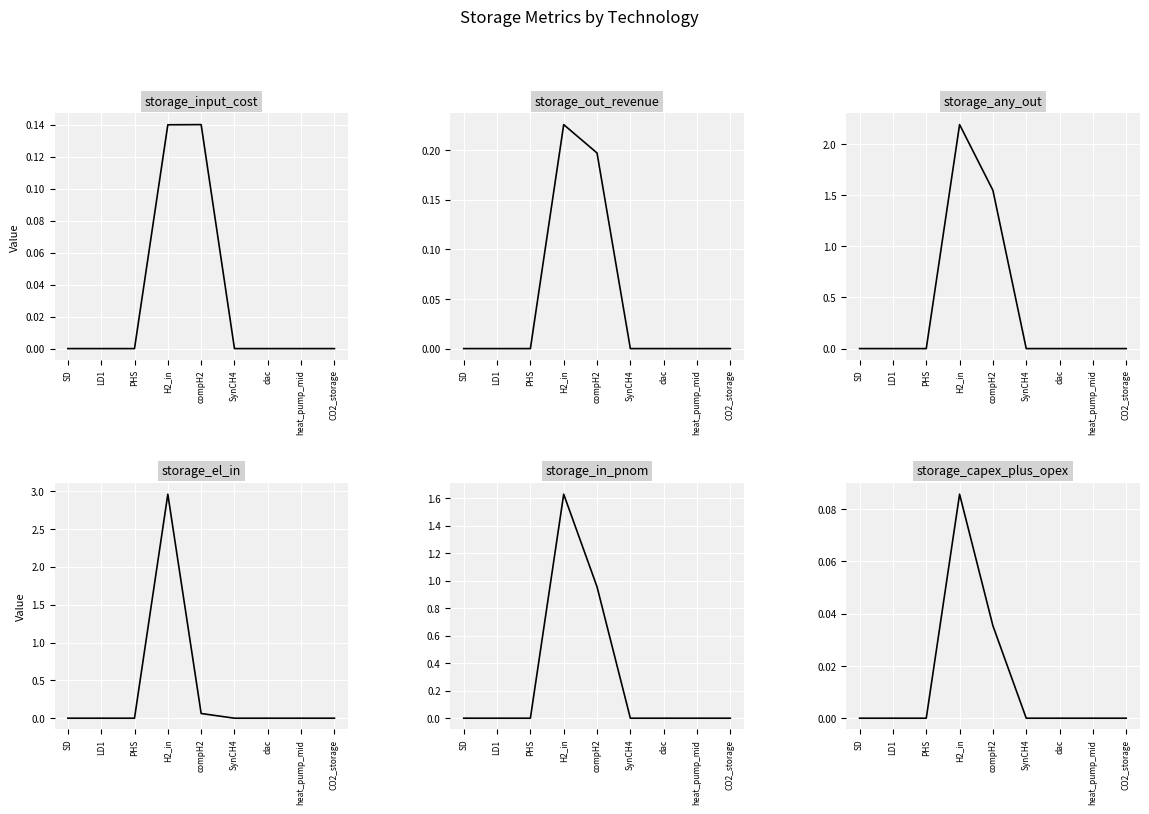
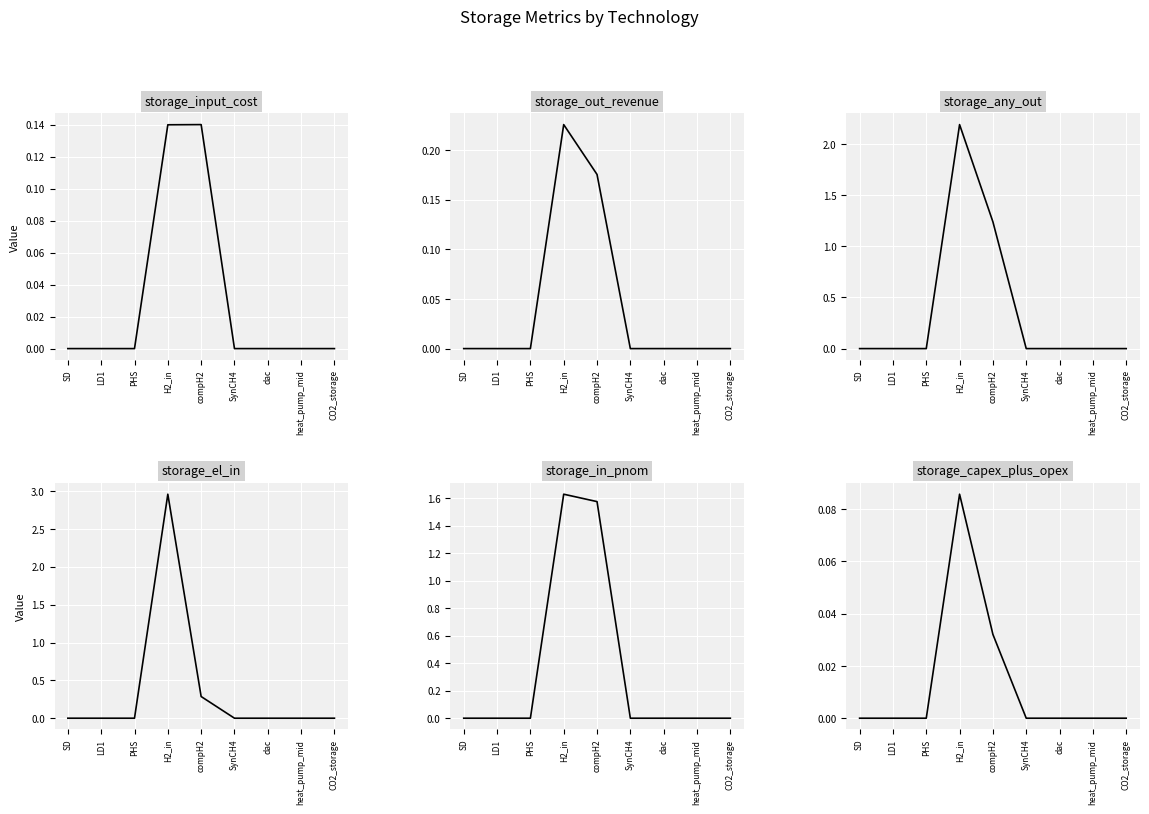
  {
    "storage_input_cost": {
      "SD": 0.000,
      "LD1": 0.000,
      "PHS": 0.000,
      "H2_in": 0.140,
      "compH2": 0.140,
      "SynCH4": 0.000,
      "dac": 0.000,
      "heat_pump_mid": 0.000,
      "CO2_storage": 0.000
    },
    "storage_out_revenue": {
      "SD": 0.00,
      "LD1": 0.00,
      "PHS": 0.00,
      "H2_in": 0.23,
-     "compH2": 0.20,
+     "compH2": 0.18,
      "SynCH4": 0.00,
      "dac": 0.00,
      "heat_pump_mid": 0.00,
      "CO2_storage": 0.00
    },
    "storage_any_out": {
      "SD": 0.00,
      "LD1": 0.00,
      "PHS": 0.00,
      "H2_in": 2.19,
-     "compH2": 1.55,
+     "compH2": 1.24,
      "SynCH4": 0.00,
      "dac": 0.00,
      "heat_pump_mid": 0.00,
      "CO2_storage": 0.00
    },
    "storage_el_in": {
      "SD": 0.0,
      "LD1": 0.0,
      "PHS": 0.0,
      "H2_in": 3.0,
-     "compH2": 0.1,
+     "compH2": 0.3,
      "SynCH4": 0.0,
      "dac": 0.0,
      "heat_pump_mid": 0.0,
      "CO2_storage": 0.0
    },
    "storage_in_pnom": {
      "SD": 0.00,
      "LD1": 0.00,
      "PHS": 0.00,
      "H2_in": 1.63,
-     "compH2": 0.96,
+     "compH2": 1.58,
      "SynCH4": 0.00,
      "dac": 0.00,
      "heat_pump_mid": 0.00,
      "CO2_storage": 0.00
    },
    "storage_capex_plus_opex": {
      "SD": 0.000,
      "LD1": 0.000,
      "PHS": 0.000,
      "H2_in": 0.086,
-     "compH2": 0.035,
+     "compH2": 0.032,
      "SynCH4": 0.000,
      "dac": 0.000,
      "heat_pump_mid": 0.000,
      "CO2_storage": 0.000
    }
  }
